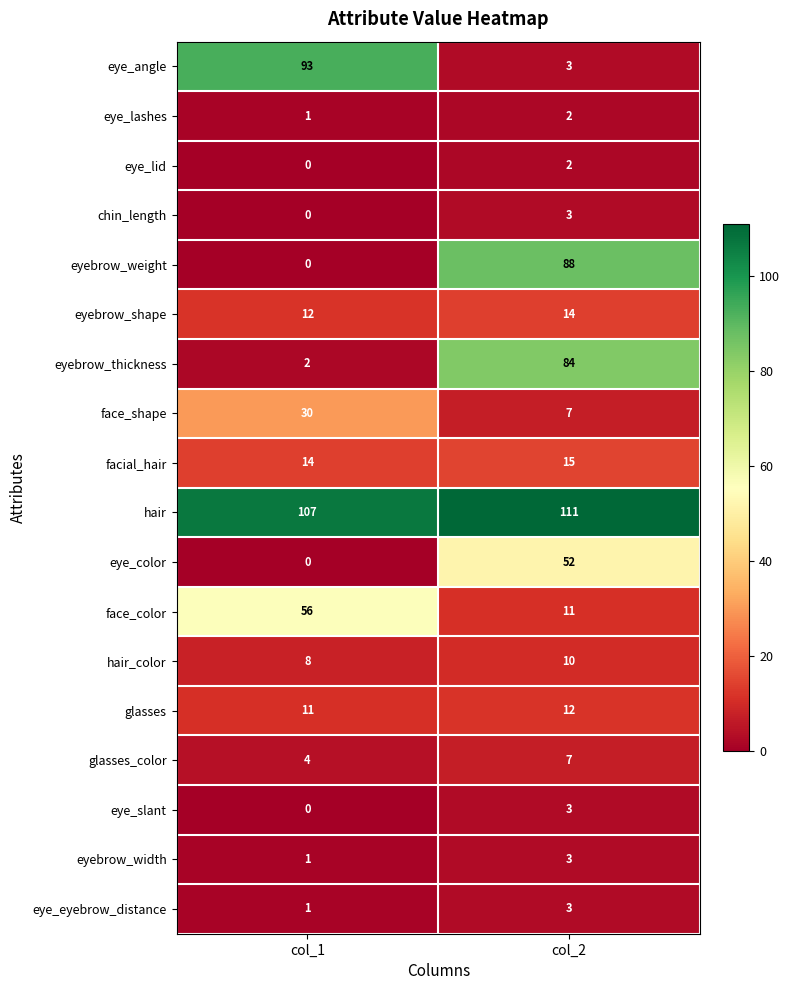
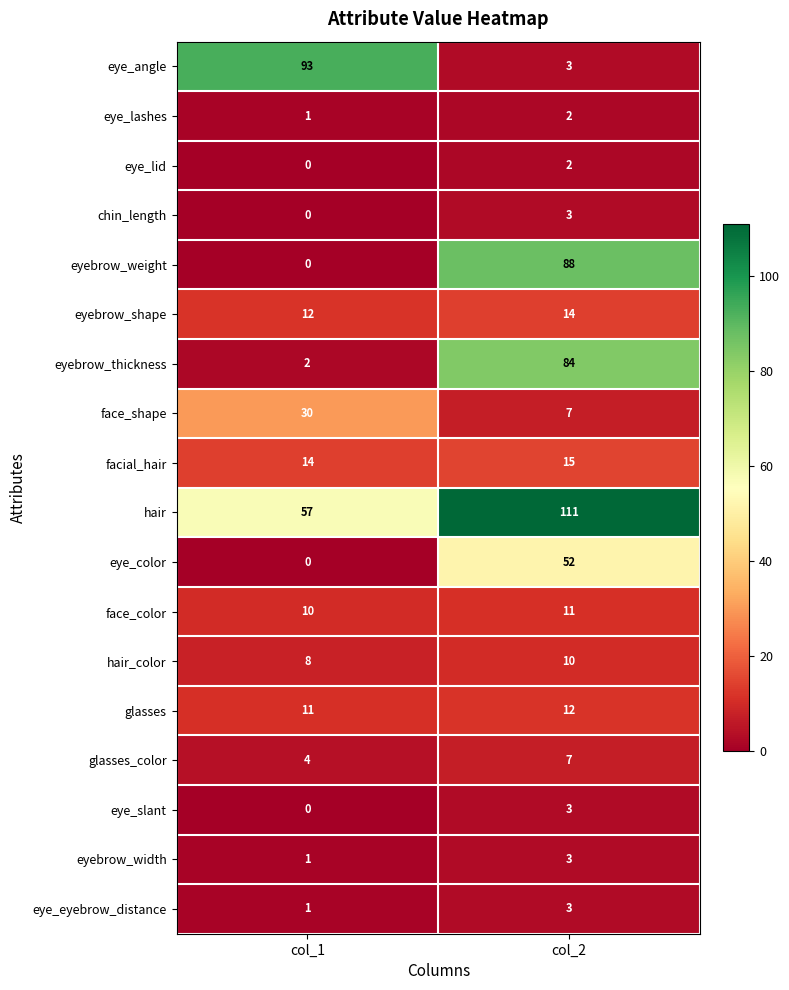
  {
    "eye_angle": {
      "col_1": 93,
      "col_2": 3
    },
    "eye_lashes": {
      "col_1": 1,
      "col_2": 2
    },
    "eye_lid": {
      "col_1": 0,
      "col_2": 2
    },
    "chin_length": {
      "col_1": 0,
      "col_2": 3
    },
    "eyebrow_weight": {
      "col_1": 0,
      "col_2": 88
    },
    "eyebrow_shape": {
      "col_1": 12,
      "col_2": 14
    },
    "eyebrow_thickness": {
      "col_1": 2,
      "col_2": 84
    },
    "face_shape": {
      "col_1": 30,
      "col_2": 7
    },
    "facial_hair": {
      "col_1": 14,
      "col_2": 15
    },
    "hair": {
-     "col_1": 107,
+     "col_1": 57,
      "col_2": 111
    },
    "eye_color": {
      "col_1": 0,
      "col_2": 52
    },
    "face_color": {
-     "col_1": 56,
+     "col_1": 10,
      "col_2": 11
    },
    "hair_color": {
      "col_1": 8,
      "col_2": 10
    },
    "glasses": {
      "col_1": 11,
      "col_2": 12
    },
    "glasses_color": {
      "col_1": 4,
      "col_2": 7
    },
    "eye_slant": {
      "col_1": 0,
      "col_2": 3
    },
    "eyebrow_width": {
      "col_1": 1,
      "col_2": 3
    },
    "eye_eyebrow_distance": {
      "col_1": 1,
      "col_2": 3
    }
  }
